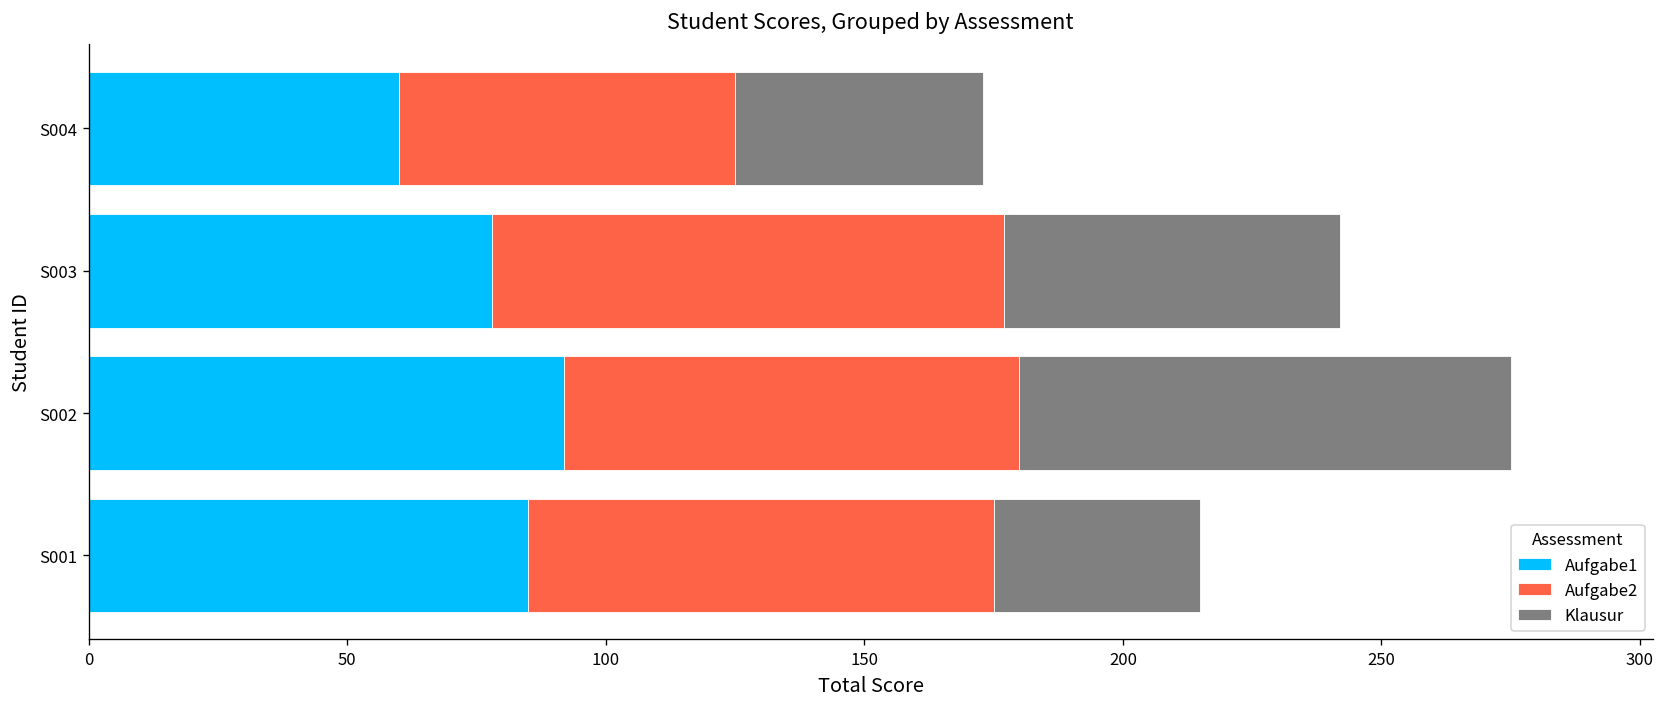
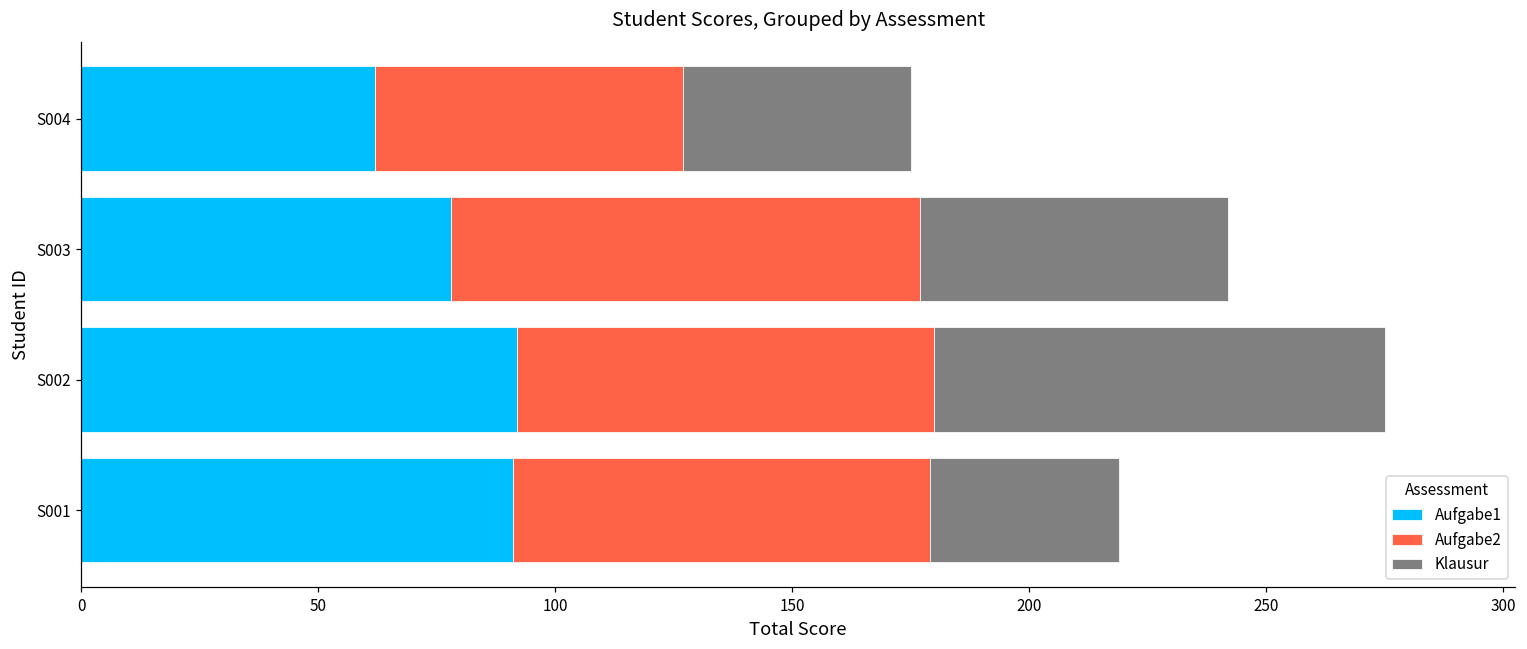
  {
    "Aufgabe1": {
-     "S004": 60,
+     "S004": 62,
      "S003": 78,
      "S002": 92,
-     "S001": 85
+     "S001": 91
    },
    "Aufgabe2": {
      "S004": 65,
      "S003": 99,
      "S002": 88,
-     "S001": 90
+     "S001": 88
    },
    "Klausur": {
      "S004": 48,
      "S003": 65,
      "S002": 95,
      "S001": 40
    }
  }
